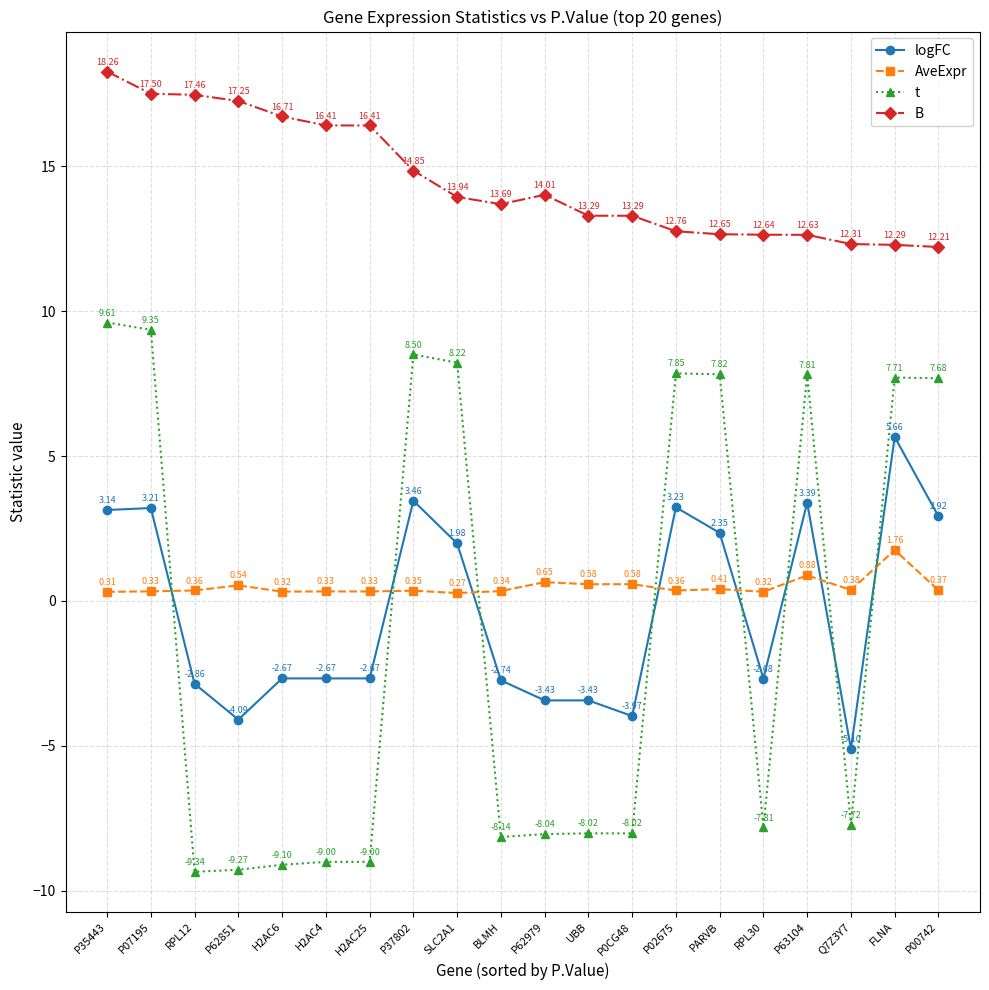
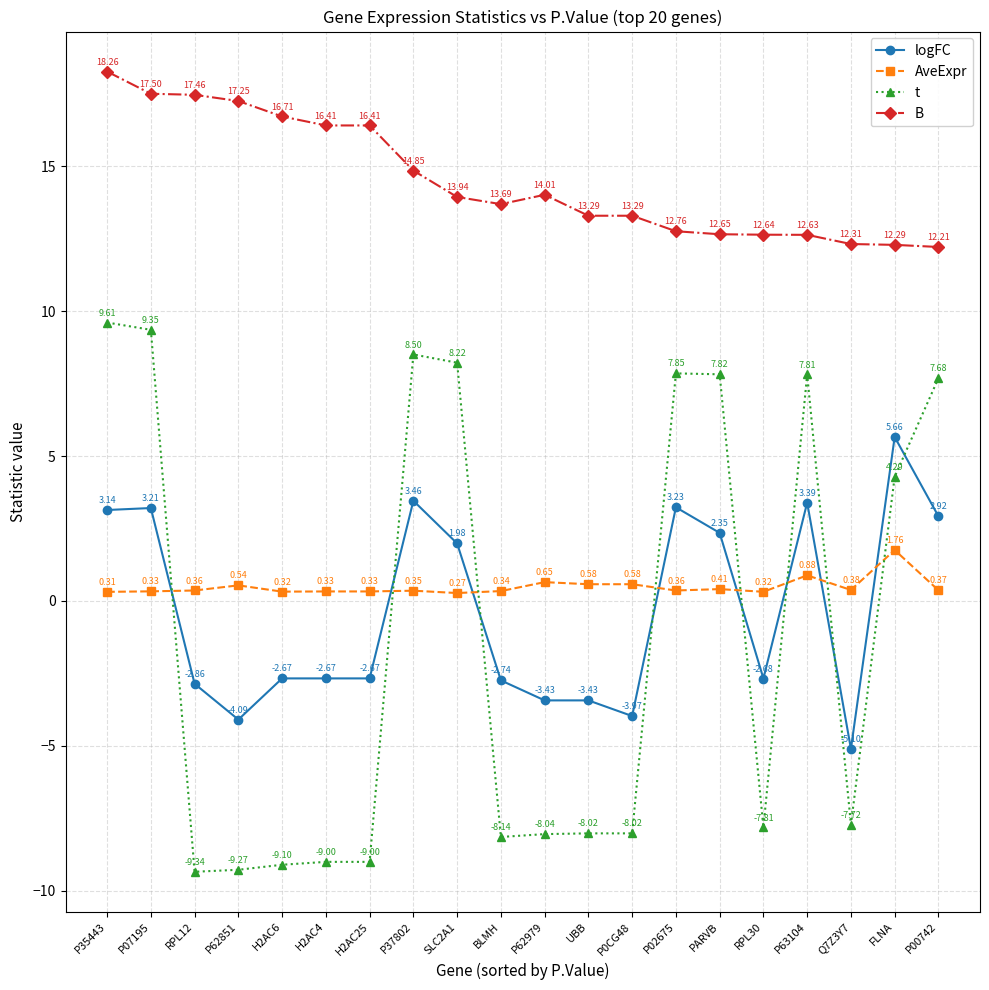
  {
    "logFC": {
      "P35443": 3.14,
      "P07195": 3.21,
      "RPL12": -2.86,
      "P62851": -4.09,
      "H2AC6": -2.67,
      "H2AC4": -2.67,
      "H2AC25": -2.67,
      "P37802": 3.46,
      "SLC2A1": 1.98,
      "BLMH": -2.74,
      "P62979": -3.43,
      "UBB": -3.43,
      "P0CG48": -3.97,
      "P02675": 3.23,
      "PARVB": 2.35,
      "RPL30": -2.68,
      "P63104": 3.39,
      "Q7Z3Y7": -5.10,
      "FLNA": 5.66,
      "P00742": 2.92
    },
    "AveExpr": {
      "P35443": 0.31,
      "P07195": 0.33,
      "RPL12": 0.36,
      "P62851": 0.54,
      "H2AC6": 0.32,
      "H2AC4": 0.33,
      "H2AC25": 0.33,
      "P37802": 0.35,
      "SLC2A1": 0.27,
      "BLMH": 0.34,
      "P62979": 0.65,
      "UBB": 0.58,
      "P0CG48": 0.58,
      "P02675": 0.36,
      "PARVB": 0.41,
      "RPL30": 0.32,
      "P63104": 0.88,
      "Q7Z3Y7": 0.38,
      "FLNA": 1.76,
      "P00742": 0.37
    },
    "t": {
      "P35443": 9.61,
      "P07195": 9.35,
      "RPL12": -9.34,
      "P62851": -9.27,
      "H2AC6": -9.10,
      "H2AC4": -9.00,
      "H2AC25": -9.00,
      "P37802": 8.50,
      "SLC2A1": 8.22,
      "BLMH": -8.14,
      "P62979": -8.04,
      "UBB": -8.02,
      "P0CG48": -8.02,
      "P02675": 7.85,
      "PARVB": 7.82,
      "RPL30": -7.81,
      "P63104": 7.81,
      "Q7Z3Y7": -7.72,
-     "FLNA": 7.71,
+     "FLNA": 4.29,
      "P00742": 7.68
    },
    "B": {
      "P35443": 18.26,
      "P07195": 17.50,
      "RPL12": 17.46,
      "P62851": 17.25,
      "H2AC6": 16.71,
      "H2AC4": 16.41,
      "H2AC25": 16.41,
      "P37802": 14.85,
      "SLC2A1": 13.94,
      "BLMH": 13.69,
      "P62979": 14.01,
      "UBB": 13.29,
      "P0CG48": 13.29,
      "P02675": 12.76,
      "PARVB": 12.65,
      "RPL30": 12.64,
      "P63104": 12.63,
      "Q7Z3Y7": 12.31,
      "FLNA": 12.29,
      "P00742": 12.21
    }
  }
